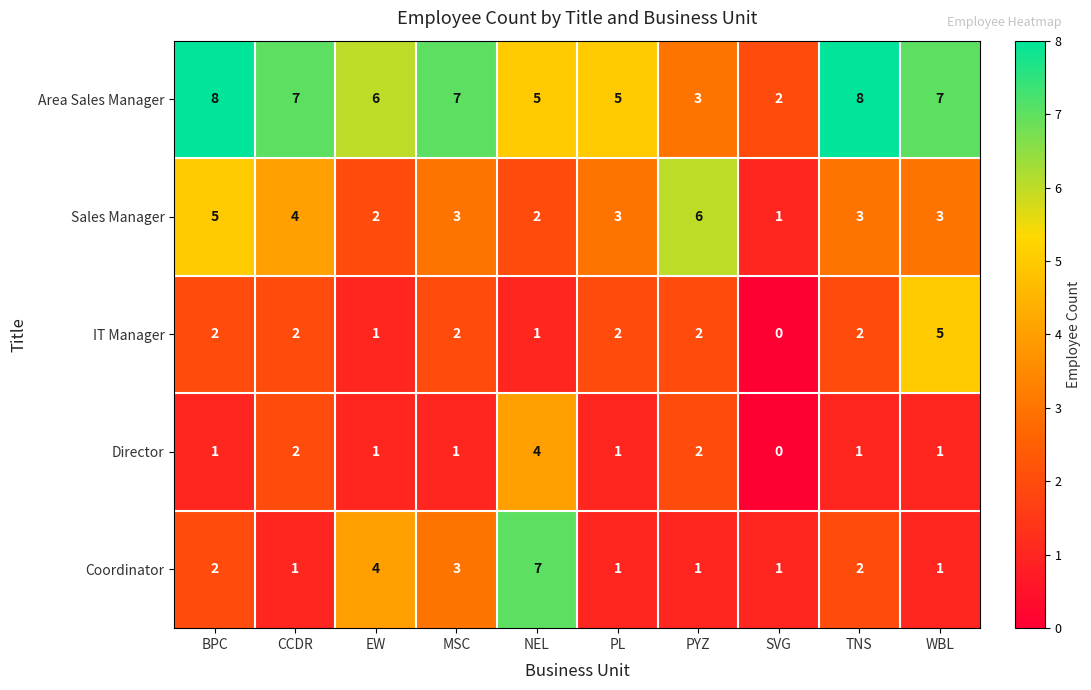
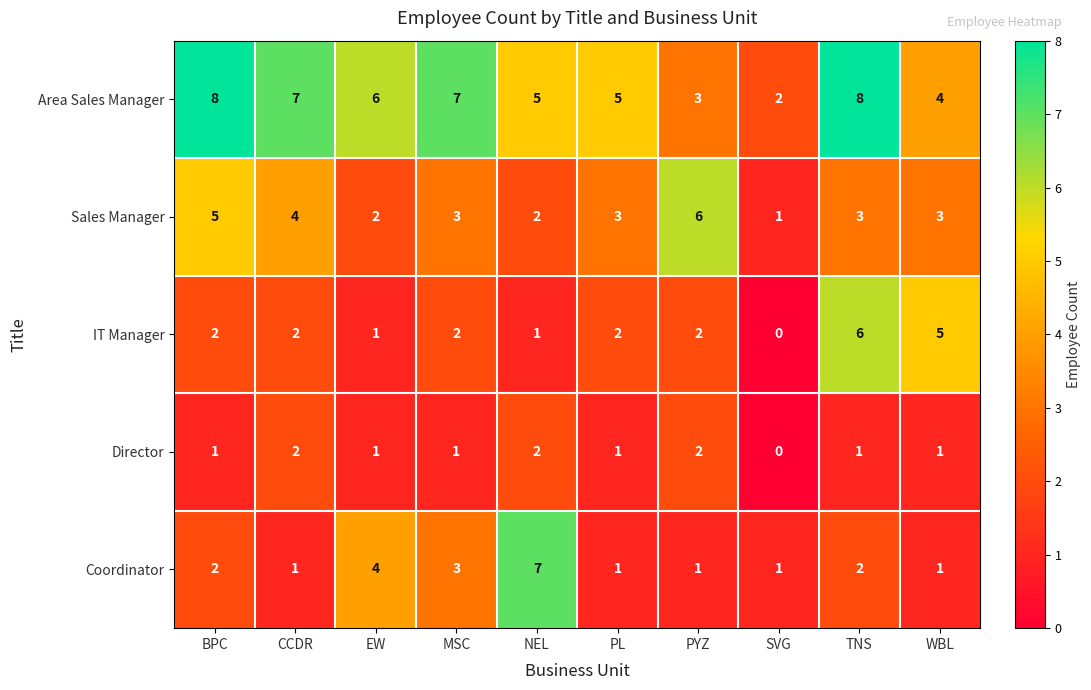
  {
    "Area Sales Manager": {
      "BPC": 8,
      "CCDR": 7,
      "EW": 6,
      "MSC": 7,
      "NEL": 5,
      "PL": 5,
      "PYZ": 3,
      "SVG": 2,
      "TNS": 8,
-     "WBL": 7
+     "WBL": 4
    },
    "Sales Manager": {
      "BPC": 5,
      "CCDR": 4,
      "EW": 2,
      "MSC": 3,
      "NEL": 2,
      "PL": 3,
      "PYZ": 6,
      "SVG": 1,
      "TNS": 3,
      "WBL": 3
    },
    "IT Manager": {
      "BPC": 2,
      "CCDR": 2,
      "EW": 1,
      "MSC": 2,
      "NEL": 1,
      "PL": 2,
      "PYZ": 2,
      "SVG": 0,
-     "TNS": 2,
+     "TNS": 6,
      "WBL": 5
    },
    "Director": {
      "BPC": 1,
      "CCDR": 2,
      "EW": 1,
      "MSC": 1,
-     "NEL": 4,
+     "NEL": 2,
      "PL": 1,
      "PYZ": 2,
      "SVG": 0,
      "TNS": 1,
      "WBL": 1
    },
    "Coordinator": {
      "BPC": 2,
      "CCDR": 1,
      "EW": 4,
      "MSC": 3,
      "NEL": 7,
      "PL": 1,
      "PYZ": 1,
      "SVG": 1,
      "TNS": 2,
      "WBL": 1
    }
  }
